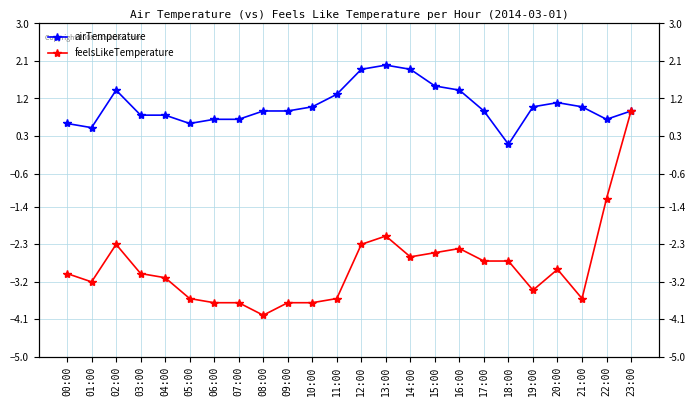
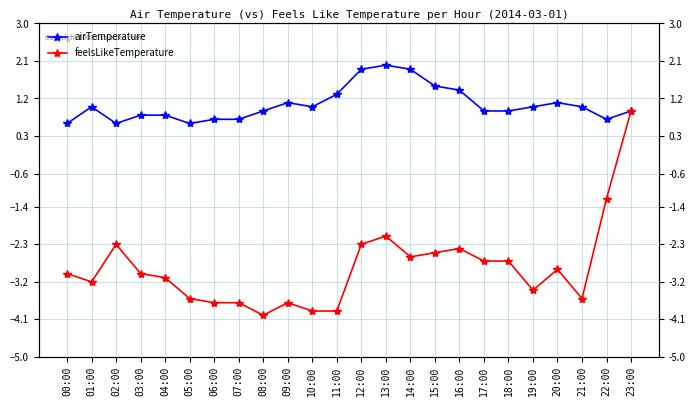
  {
    "airTemperature": {
      "00:00": 0.6,
-     "01:00": 0.5,
-     "02:00": 1.4,
+     "01:00": 1.0,
+     "02:00": 0.6,
      "03:00": 0.8,
      "04:00": 0.8,
      "05:00": 0.6,
      "06:00": 0.7,
      "07:00": 0.7,
      "08:00": 0.9,
-     "09:00": 0.9,
+     "09:00": 1.1,
      "10:00": 1.0,
      "11:00": 1.3,
      "12:00": 1.9,
      "13:00": 2.0,
      "14:00": 1.9,
      "15:00": 1.5,
      "16:00": 1.4,
      "17:00": 0.9,
-     "18:00": 0.1,
+     "18:00": 0.9,
      "19:00": 1.0,
      "20:00": 1.1,
      "21:00": 1.0,
      "22:00": 0.7
    },
    "feelsLikeTemperature": {
      "00:00": -3.0,
      "01:00": -3.2,
      "02:00": -2.3,
      "03:00": -3.0,
      "04:00": -3.1,
      "05:00": -3.6,
      "06:00": -3.7,
      "07:00": -3.7,
      "08:00": -4.0,
      "09:00": -3.7,
-     "10:00": -3.7,
-     "11:00": -3.6,
+     "10:00": -3.9,
+     "11:00": -3.9,
      "12:00": -2.3,
      "13:00": -2.1,
      "14:00": -2.6,
      "15:00": -2.5,
      "16:00": -2.4,
      "17:00": -2.7,
      "18:00": -2.7,
      "19:00": -3.4,
      "20:00": -2.9,
      "21:00": -3.6,
      "22:00": -1.2
    }
  }
